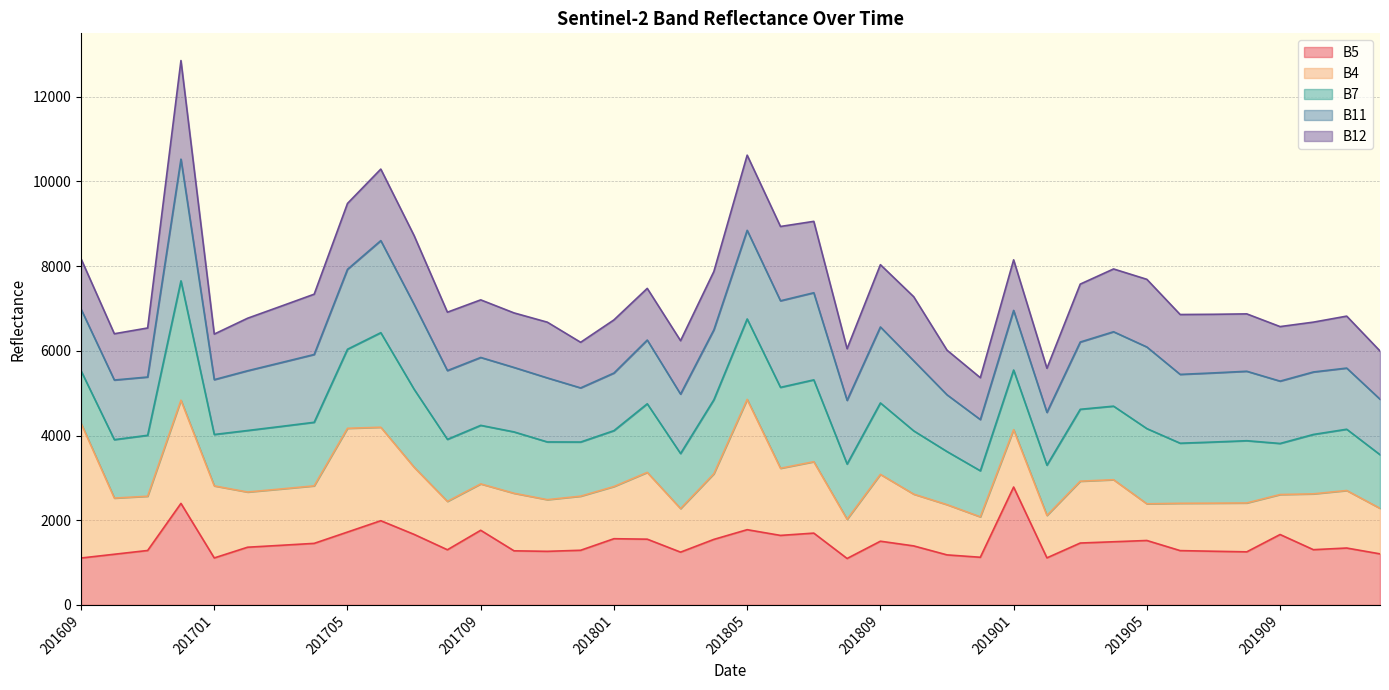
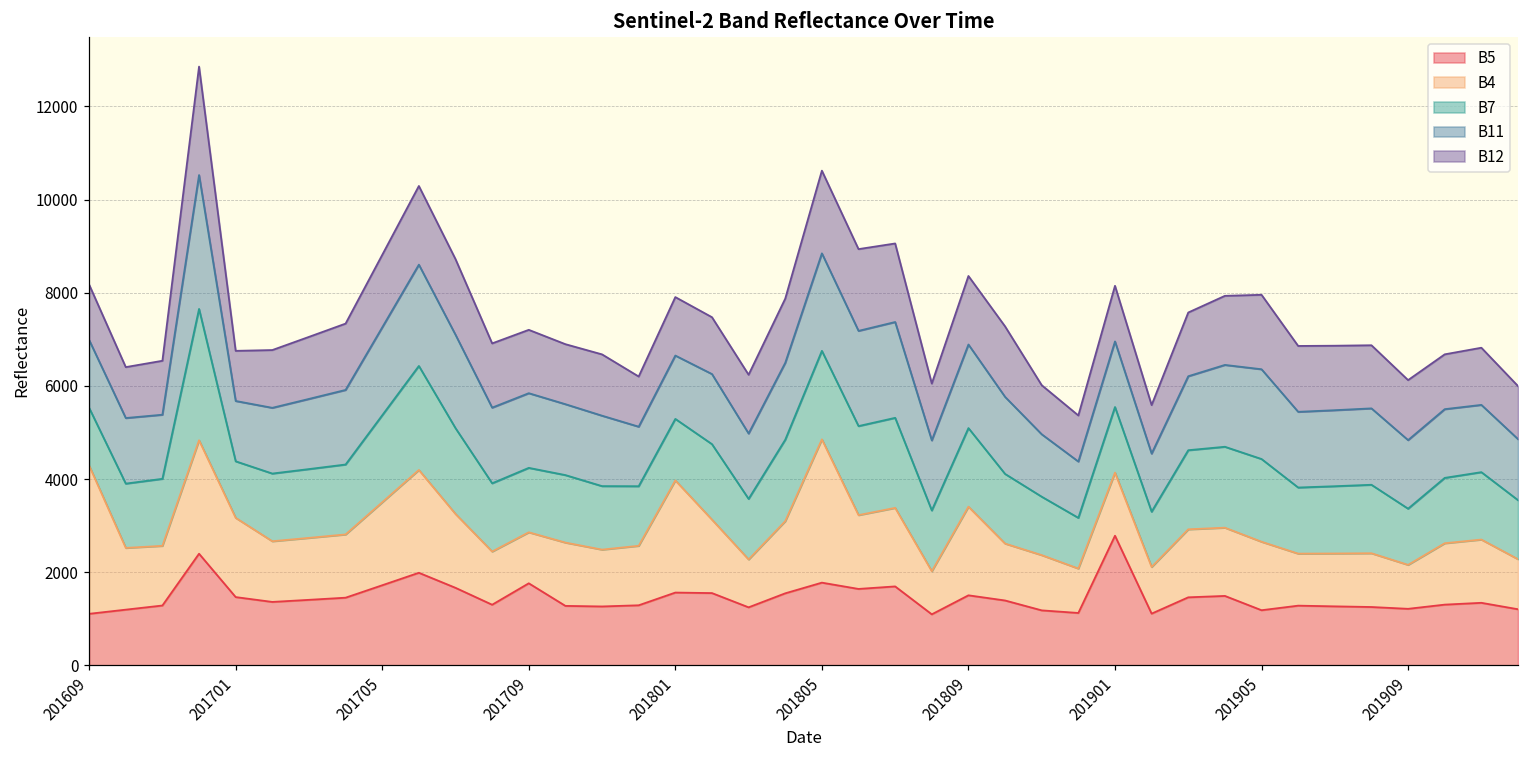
  {
    "B5": {
      "201609": 1100,
-     "201701": 1100,
+     "201701": 1500,
      "201705": 1700,
      "201709": 1800,
      "201801": 1600,
      "201805": 1800,
      "201809": 1500,
      "201901": 2800,
-     "201905": 1500,
-     "201909": 1700
+     "201905": 1200,
+     "201909": 1200
    },
    "B4": {
      "201609": 3200,
      "201701": 1700,
-     "201705": 2500,
+     "201705": 1800,
      "201709": 1100,
-     "201801": 1200,
+     "201801": 2400,
      "201805": 3100,
-     "201809": 1600,
+     "201809": 1900,
      "201901": 1400,
-     "201905": 900,
+     "201905": 1500,
      "201909": 900
    }
  }
